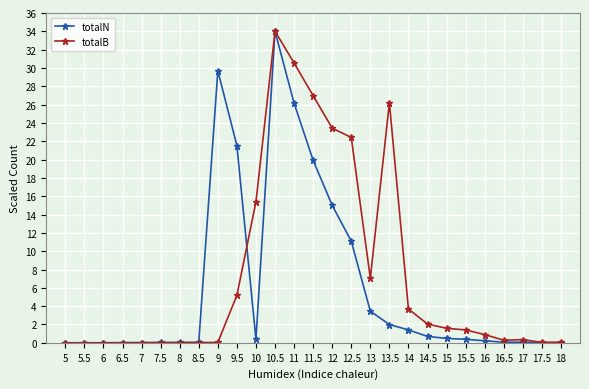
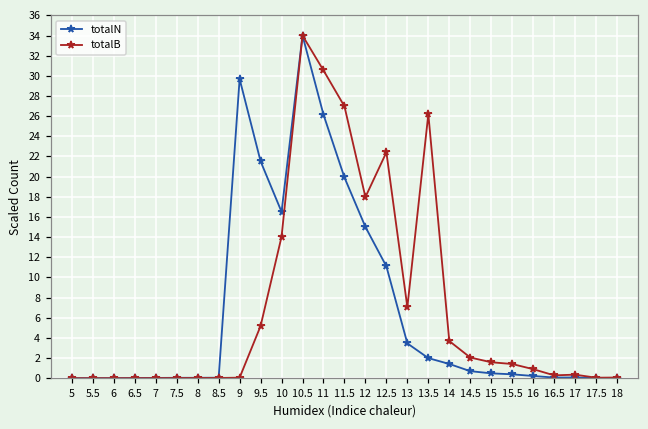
  {
    "totalN": {
      "9": 30,
      "9.5": 22,
-     "10": 0,
+     "10": 17,
      "11": 26,
      "11.5": 20,
      "12": 15,
      "12.5": 11,
      "13": 3,
      "13.5": 2,
      "14": 1,
      "14.5": 1,
      "15": 0,
      "15.5": 0,
      "16": 0,
      "17": 0
    },
    "totalB": {
      "9": 0,
      "9.5": 5,
-     "10": 15,
+     "10": 14,
      "11": 31,
      "11.5": 27,
-     "12": 23,
+     "12": 18,
      "12.5": 22,
      "13": 7,
      "13.5": 26,
      "14": 4,
      "14.5": 2,
      "15": 2,
      "15.5": 1,
      "16": 1,
      "17": 0
    }
  }
